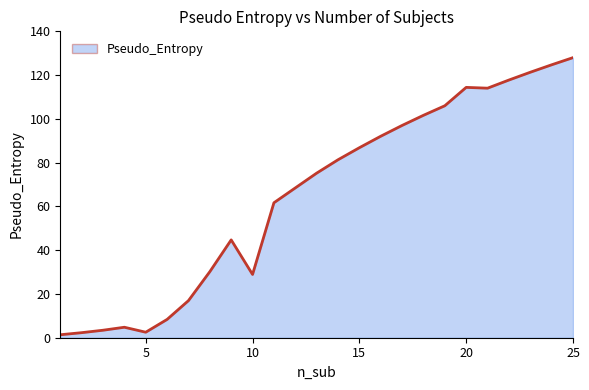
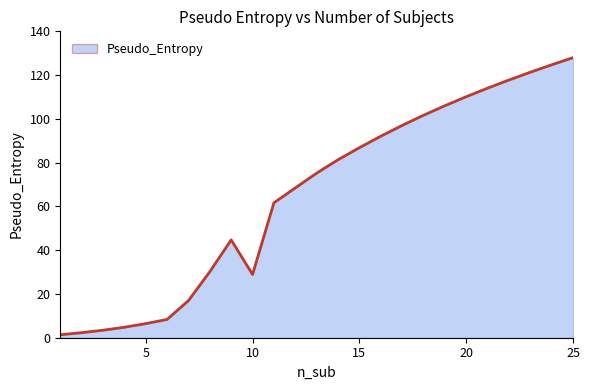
  {
-   "5": 3,
+   "5": 6,
    "10": 29,
    "15": 87,
-   "20": 114,
+   "20": 110,
    "25": 128
  }
